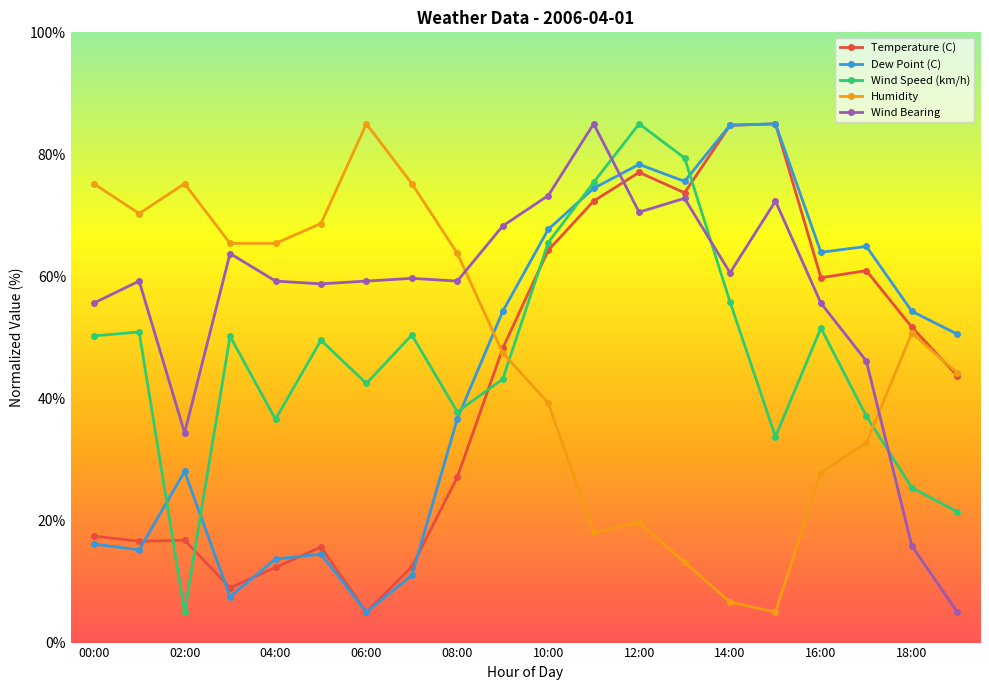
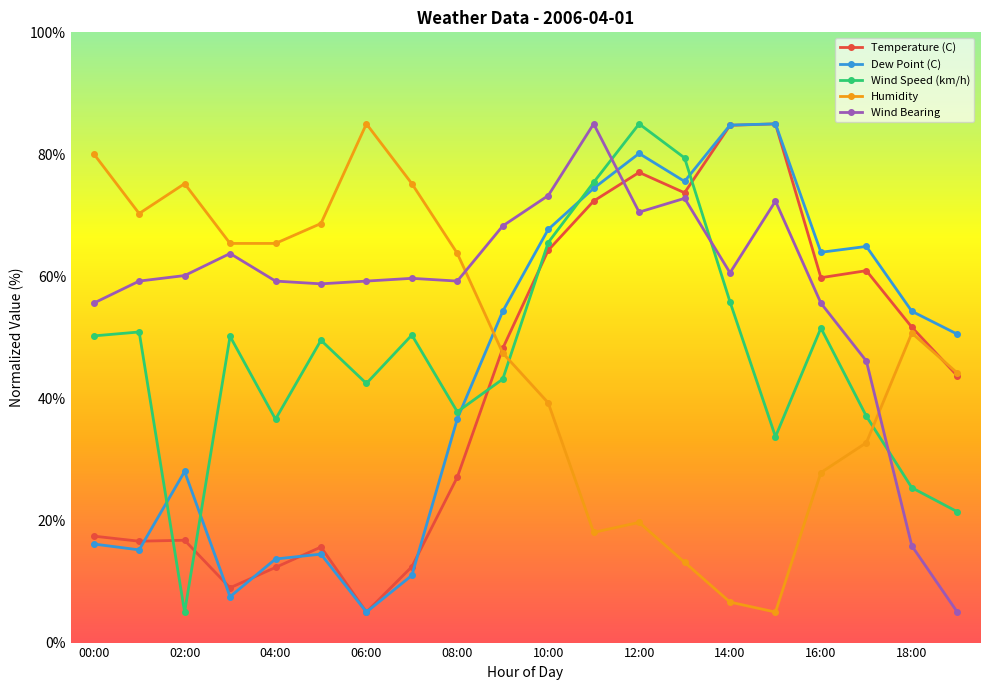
  {
    "Temperature (C)": {
      "00:00": "17%",
      "02:00": "17%",
      "04:00": "12%",
      "08:00": "27%",
      "10:00": "64%",
      "12:00": "77%",
      "16:00": "60%",
      "18:00": "52%"
    },
    "Dew Point (C)": {
      "00:00": "16%",
      "02:00": "28%",
      "04:00": "14%",
      "08:00": "37%",
      "10:00": "68%",
-     "12:00": "78%",
+     "12:00": "80%",
      "16:00": "64%",
      "18:00": "54%"
    },
    "Wind Speed (km/h)": {
      "00:00": "50%",
      "02:00": "5%",
      "04:00": "37%",
      "06:00": "42%",
      "08:00": "38%",
      "10:00": "66%",
      "12:00": "85%",
      "14:00": "56%",
      "16:00": "52%",
      "18:00": "25%"
    },
    "Humidity": {
-     "00:00": "75%",
+     "00:00": "80%",
      "02:00": "75%",
      "04:00": "65%",
      "06:00": "85%",
      "08:00": "64%",
      "10:00": "39%",
      "12:00": "20%",
      "14:00": "7%",
      "16:00": "28%",
      "18:00": "51%"
    },
    "Wind Bearing": {
      "00:00": "56%",
-     "02:00": "34%",
+     "02:00": "60%",
      "04:00": "59%",
      "06:00": "59%",
      "08:00": "59%",
      "10:00": "73%",
      "12:00": "71%",
      "14:00": "61%",
      "16:00": "56%",
      "18:00": "16%"
    }
  }
